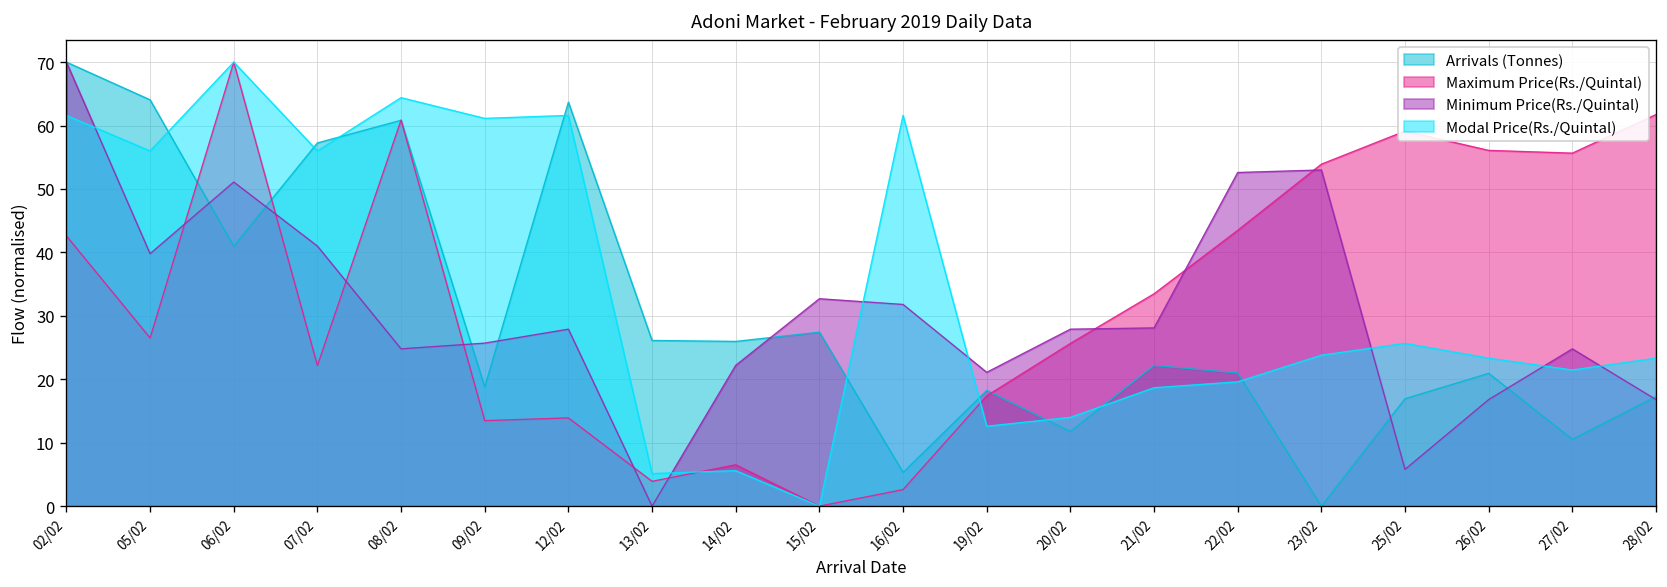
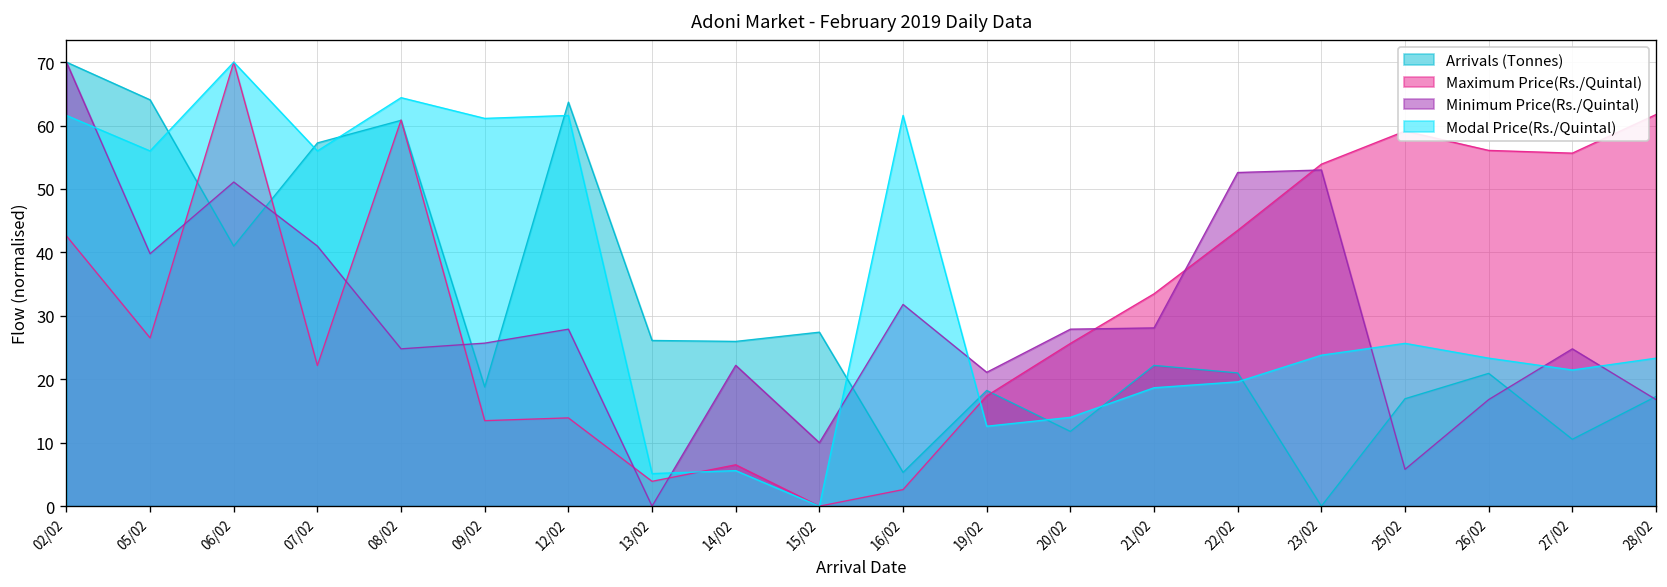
  {
    "Maximum Price(Rs./Quintal)": {
      "02/02": 43,
      "05/02": 27,
      "07/02": 22,
      "09/02": 13,
      "12/02": 14,
      "13/02": 4,
      "14/02": 7,
      "16/02": 3,
      "19/02": 17,
      "20/02": 26,
      "21/02": 33,
      "22/02": 43,
      "23/02": 54,
      "26/02": 56,
      "27/02": 56,
      "28/02": 62
    },
    "Minimum Price(Rs./Quintal)": {
      "05/02": 40,
      "06/02": 51,
      "07/02": 41,
      "08/02": 25,
      "09/02": 26,
      "12/02": 28,
      "13/02": 0,
      "14/02": 22,
-     "15/02": 33,
+     "15/02": 10,
      "16/02": 32,
      "19/02": 21,
      "20/02": 28,
      "21/02": 28,
      "22/02": 53,
      "23/02": 53,
      "25/02": 6,
      "26/02": 17,
      "27/02": 25,
      "28/02": 17
    }
  }
